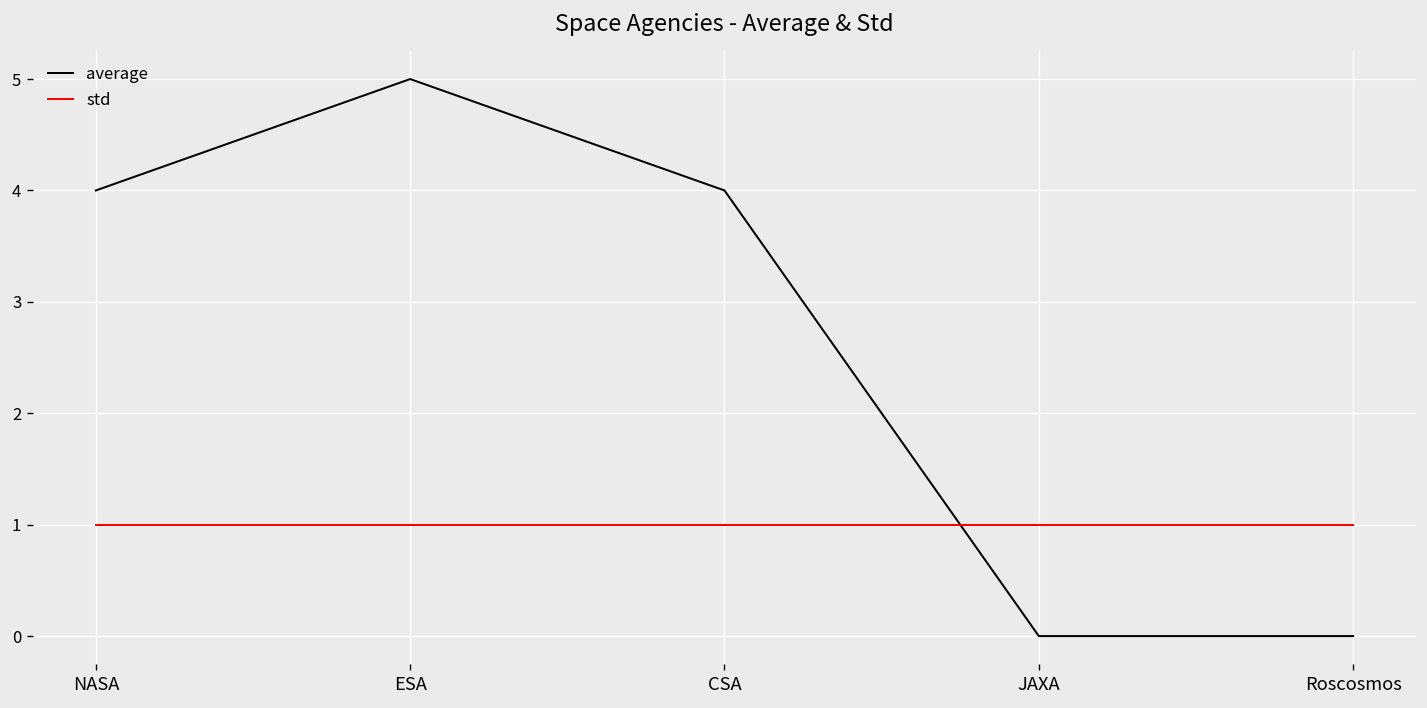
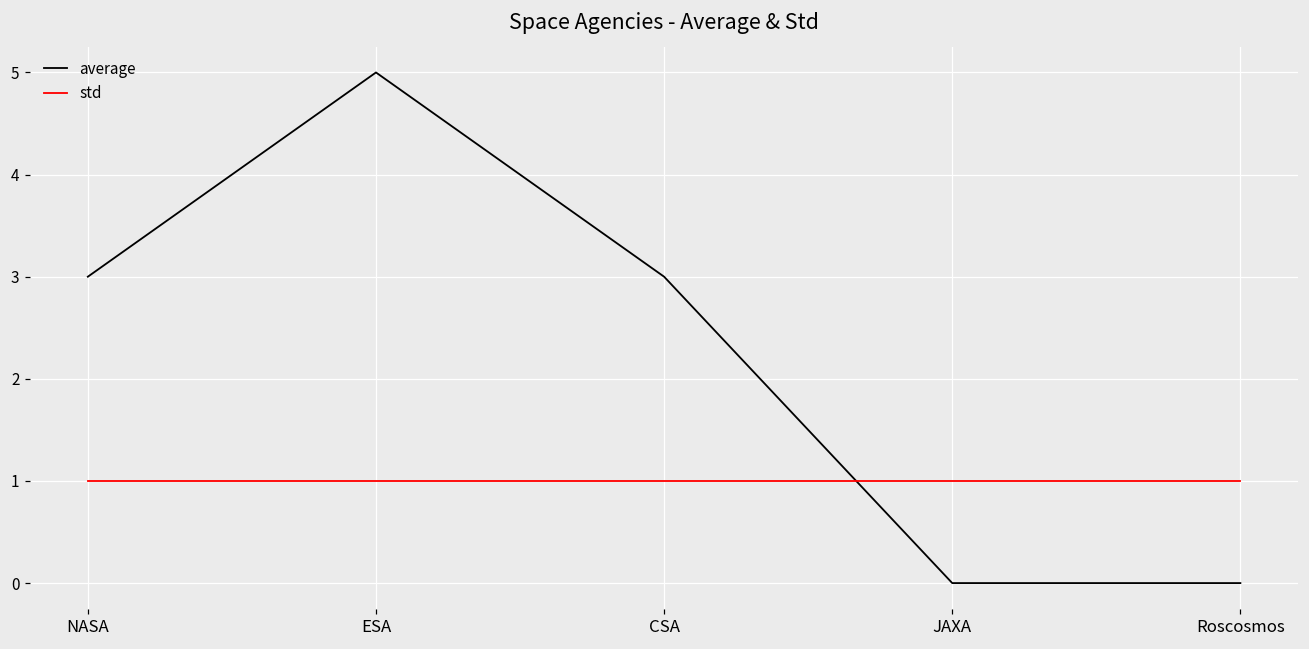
  {
    "average": {
-     "NASA": 4,
+     "NASA": 3,
      "ESA": 5,
-     "CSA": 4,
+     "CSA": 3,
      "JAXA": 0,
      "Roscosmos": 0
    },
    "std": {
      "NASA": 1,
      "ESA": 1,
      "CSA": 1,
      "JAXA": 1,
      "Roscosmos": 1
    }
  }
